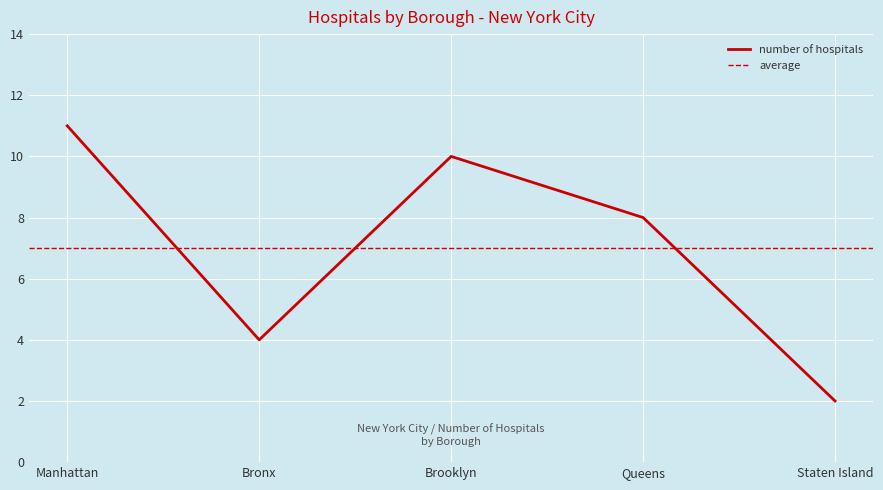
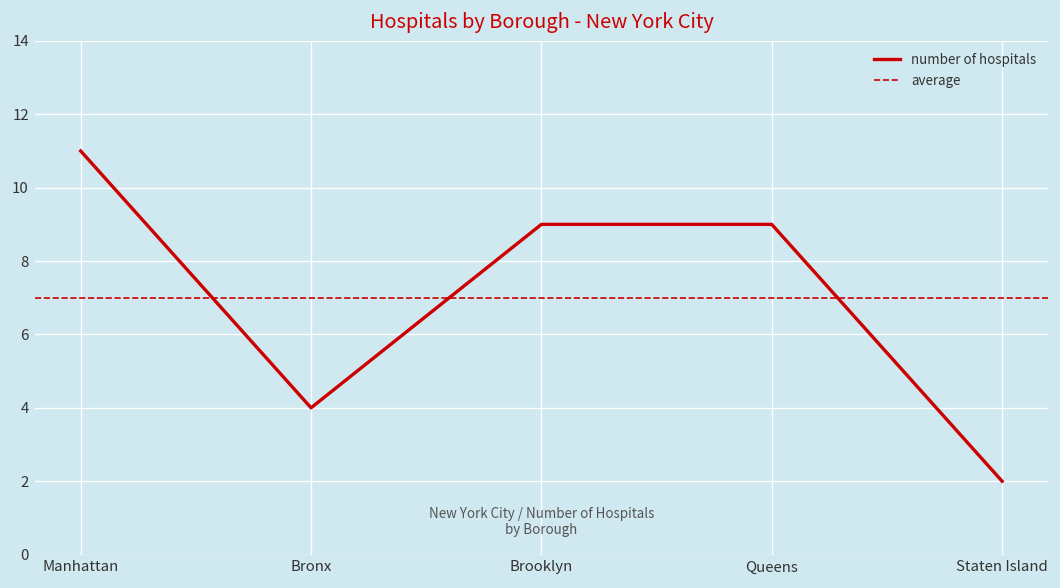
  {
    "Manhattan": 11,
    "Bronx": 4,
-   "Brooklyn": 10,
-   "Queens": 8,
+   "Brooklyn": 9,
+   "Queens": 9,
    "Staten Island": 2
  }
